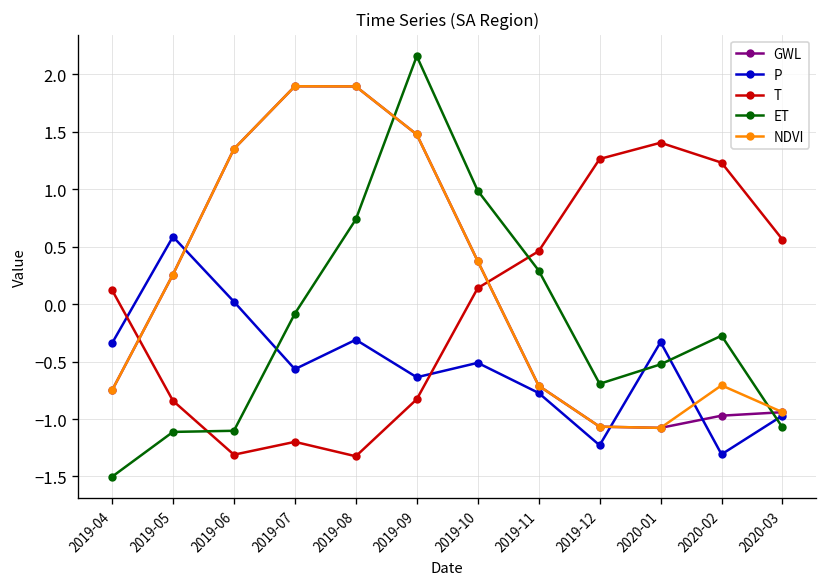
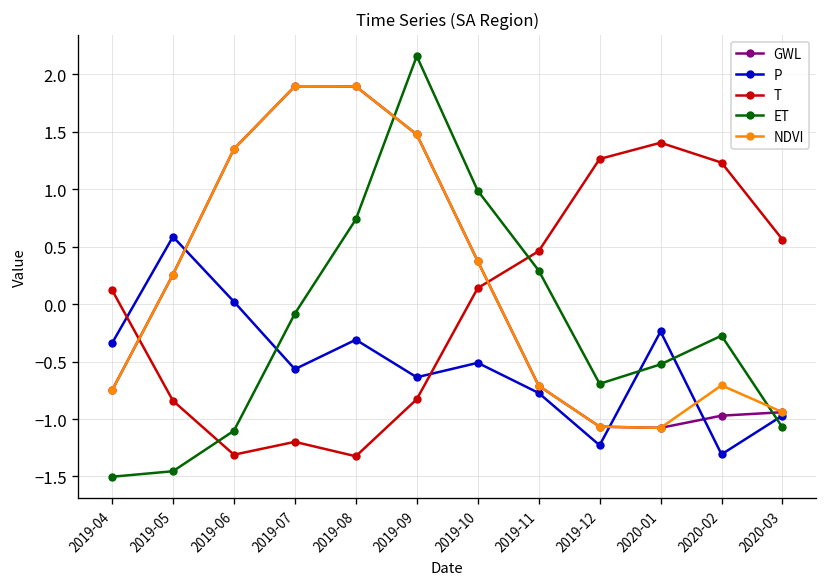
  {
    "GWL": {
      "2020-02": -1.0
    },
    "P": {
      "2019-04": -0.3,
      "2019-05": 0.6,
      "2019-06": 0.0,
      "2019-07": -0.6,
      "2019-08": -0.3,
      "2019-09": -0.6,
      "2019-10": -0.5,
      "2019-11": -0.8,
      "2019-12": -1.2,
-     "2020-01": -0.3,
+     "2020-01": -0.2,
      "2020-02": -1.3,
      "2020-03": -1.0
    },
    "T": {
      "2019-04": 0.1,
      "2019-05": -0.8,
      "2019-06": -1.3,
      "2019-07": -1.2,
      "2019-08": -1.3,
      "2019-09": -0.8,
      "2019-10": 0.1,
      "2019-11": 0.5,
      "2019-12": 1.3,
      "2020-01": 1.4,
      "2020-02": 1.2,
      "2020-03": 0.6
    },
    "ET": {
      "2019-04": -1.5,
-     "2019-05": -1.1,
+     "2019-05": -1.5,
      "2019-06": -1.1,
      "2019-07": -0.1,
      "2019-08": 0.7,
      "2019-09": 2.2,
      "2019-10": 1.0,
      "2019-11": 0.3,
      "2019-12": -0.7,
      "2020-01": -0.5,
      "2020-02": -0.3,
      "2020-03": -1.1
    },
    "NDVI": {
      "2020-02": -0.7
    }
  }
